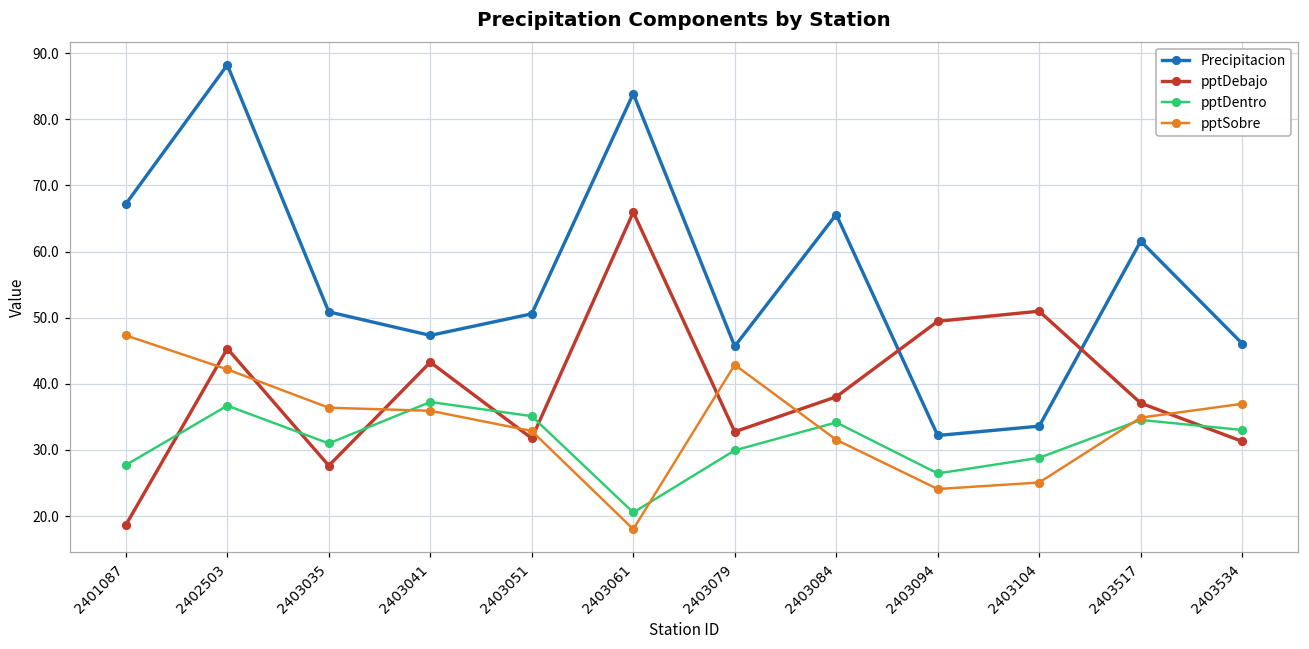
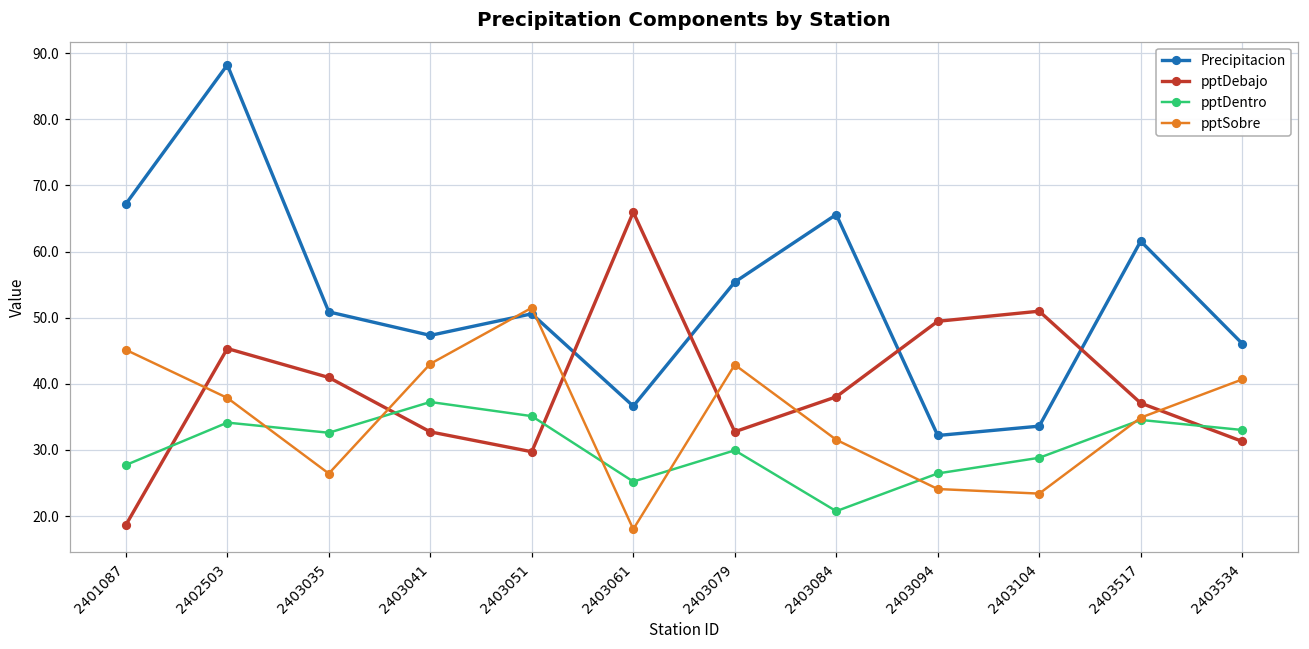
  {
    "Precipitacion": {
      "2401087": 67,
      "2402503": 88,
      "2403035": 51,
      "2403041": 47,
      "2403051": 51,
-     "2403061": 84,
-     "2403079": 46,
+     "2403061": 37,
+     "2403079": 55,
      "2403084": 66,
      "2403094": 32,
      "2403104": 34,
      "2403517": 62,
      "2403534": 46
    },
    "pptDebajo": {
      "2401087": 19,
      "2402503": 45,
-     "2403035": 28,
-     "2403041": 43,
-     "2403051": 32,
+     "2403035": 41,
+     "2403041": 33,
+     "2403051": 30,
      "2403061": 66,
      "2403079": 33,
      "2403084": 38,
      "2403094": 49,
      "2403104": 51,
      "2403517": 37,
      "2403534": 31
    },
    "pptDentro": {
      "2401087": 28,
-     "2402503": 37,
-     "2403035": 31,
+     "2402503": 34,
+     "2403035": 33,
      "2403041": 37,
      "2403051": 35,
-     "2403061": 21,
+     "2403061": 25,
      "2403079": 30,
-     "2403084": 34,
+     "2403084": 21,
      "2403094": 26,
      "2403104": 29,
      "2403534": 33
    },
    "pptSobre": {
-     "2401087": 47,
-     "2402503": 42,
-     "2403035": 36,
-     "2403041": 36,
-     "2403051": 33,
+     "2401087": 45,
+     "2402503": 38,
+     "2403035": 26,
+     "2403041": 43,
+     "2403051": 51,
      "2403061": 18,
      "2403079": 43,
      "2403084": 32,
      "2403094": 24,
-     "2403104": 25,
-     "2403534": 37
+     "2403104": 23,
+     "2403534": 41
    }
  }
